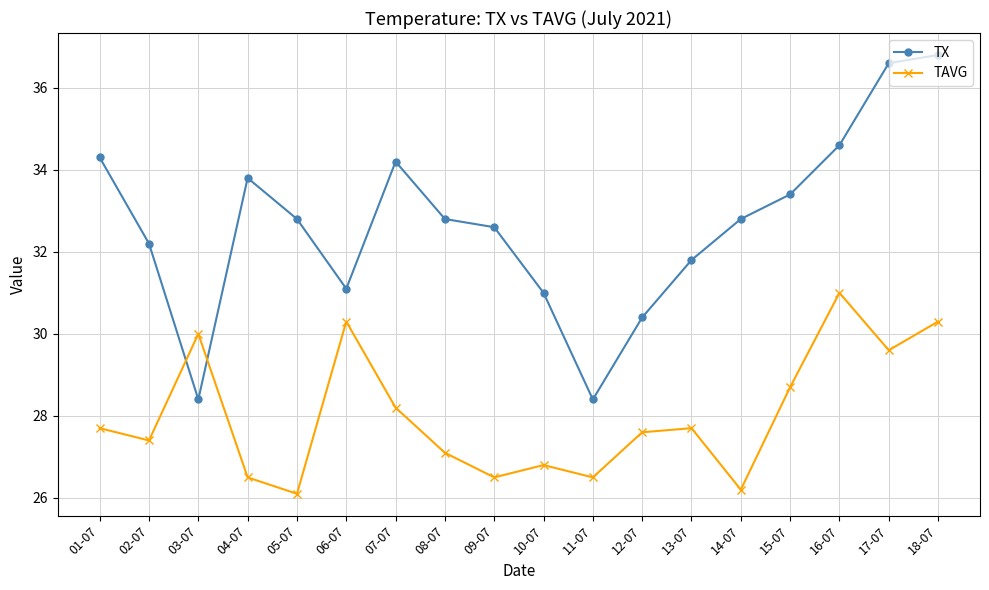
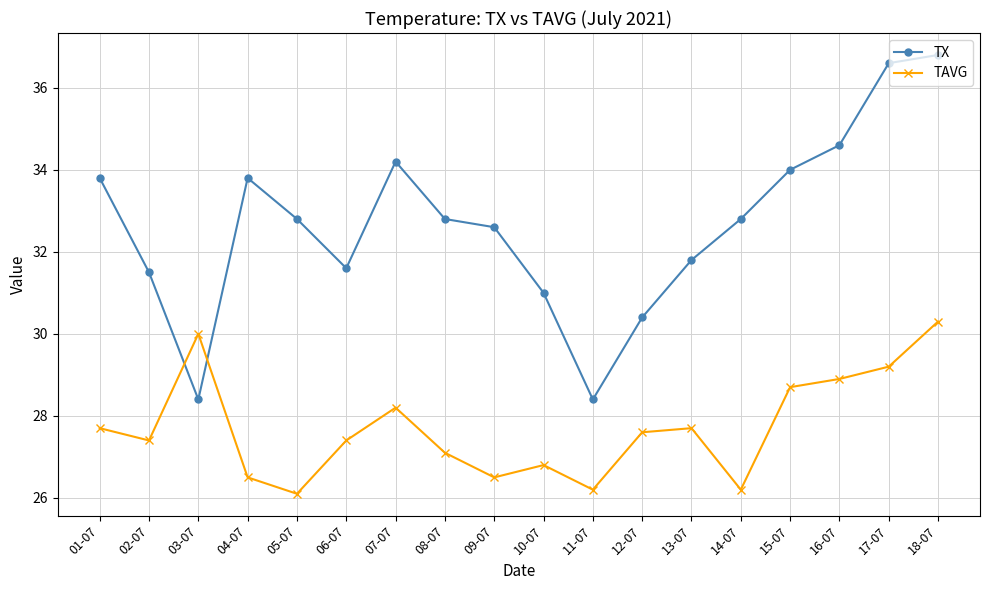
  {
    "TX": {
-     "01-07": 34.3,
-     "02-07": 32.2,
+     "01-07": 33.8,
+     "02-07": 31.5,
      "03-07": 28.4,
      "04-07": 33.8,
      "05-07": 32.8,
-     "06-07": 31.1,
+     "06-07": 31.6,
      "07-07": 34.2,
      "08-07": 32.8,
      "09-07": 32.6,
      "10-07": 31.0,
      "11-07": 28.4,
      "12-07": 30.4,
      "13-07": 31.8,
      "14-07": 32.8,
-     "15-07": 33.4,
+     "15-07": 34.0,
      "16-07": 34.6
    },
    "TAVG": {
      "01-07": 27.7,
      "02-07": 27.4,
      "03-07": 30.0,
      "04-07": 26.5,
      "05-07": 26.1,
-     "06-07": 30.3,
+     "06-07": 27.4,
      "07-07": 28.2,
      "08-07": 27.1,
      "09-07": 26.5,
      "10-07": 26.8,
-     "11-07": 26.5,
+     "11-07": 26.2,
      "12-07": 27.6,
      "13-07": 27.7,
      "14-07": 26.2,
      "15-07": 28.7,
-     "16-07": 31.0,
-     "17-07": 29.6,
+     "16-07": 28.9,
+     "17-07": 29.2,
      "18-07": 30.3
    }
  }
